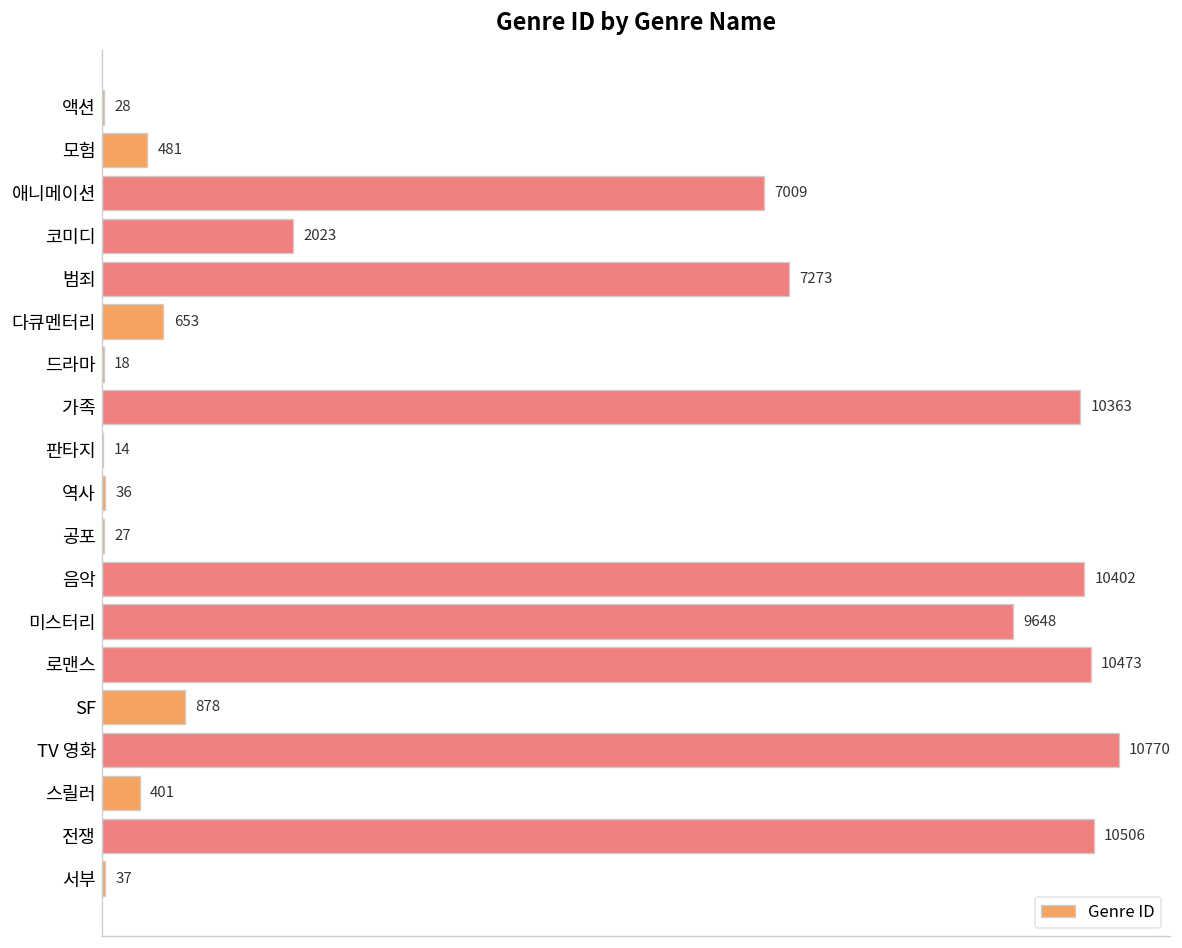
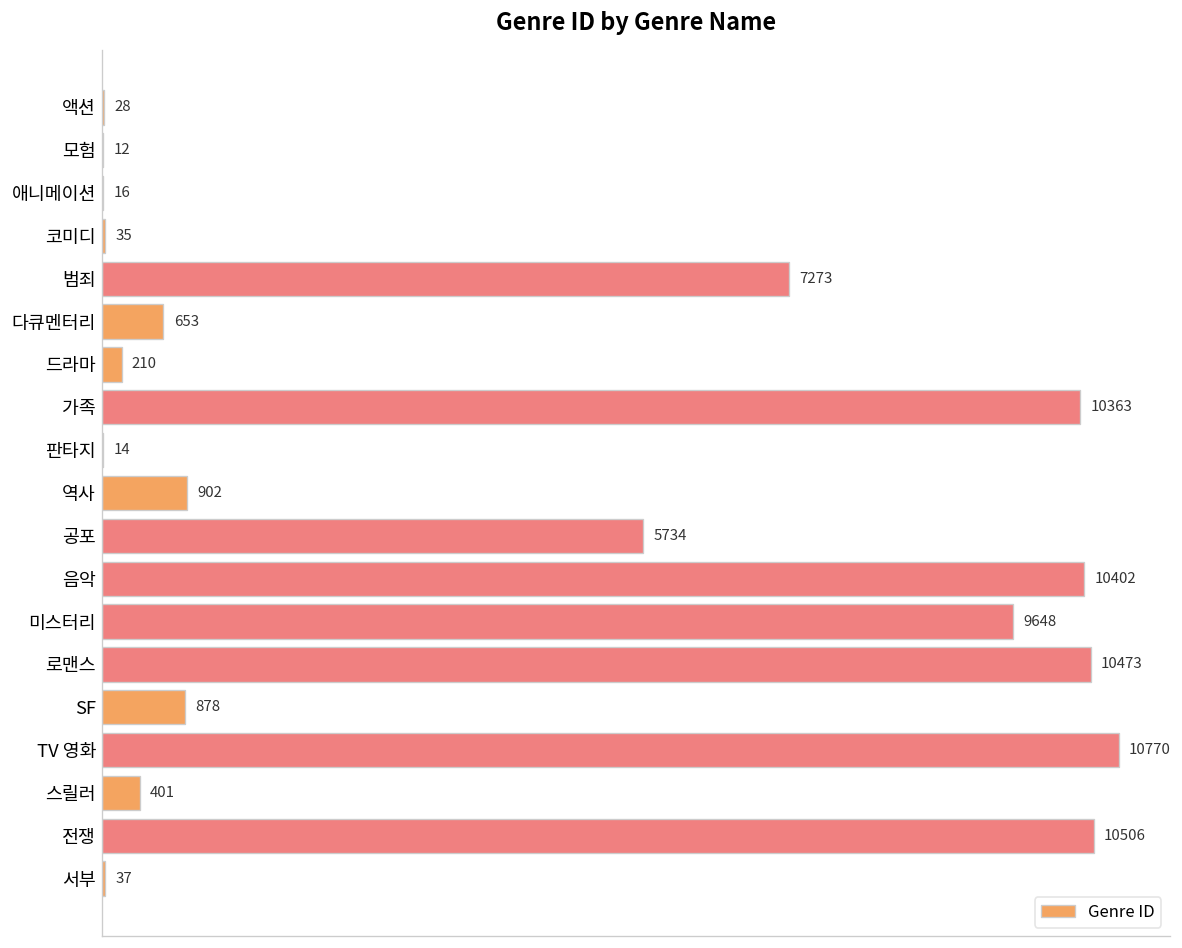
  {
    "액션": 28,
-   "모험": 481,
-   "애니메이션": 7009,
-   "코미디": 2023,
+   "모험": 12,
+   "애니메이션": 16,
+   "코미디": 35,
    "범죄": 7273,
    "다큐멘터리": 653,
-   "드라마": 18,
+   "드라마": 210,
    "가족": 10363,
    "판타지": 14,
-   "역사": 36,
-   "공포": 27,
+   "역사": 902,
+   "공포": 5734,
    "음악": 10402,
    "미스터리": 9648,
    "로맨스": 10473,
    "SF": 878,
    "TV 영화": 10770,
    "스릴러": 401,
    "전쟁": 10506,
    "서부": 37
  }
